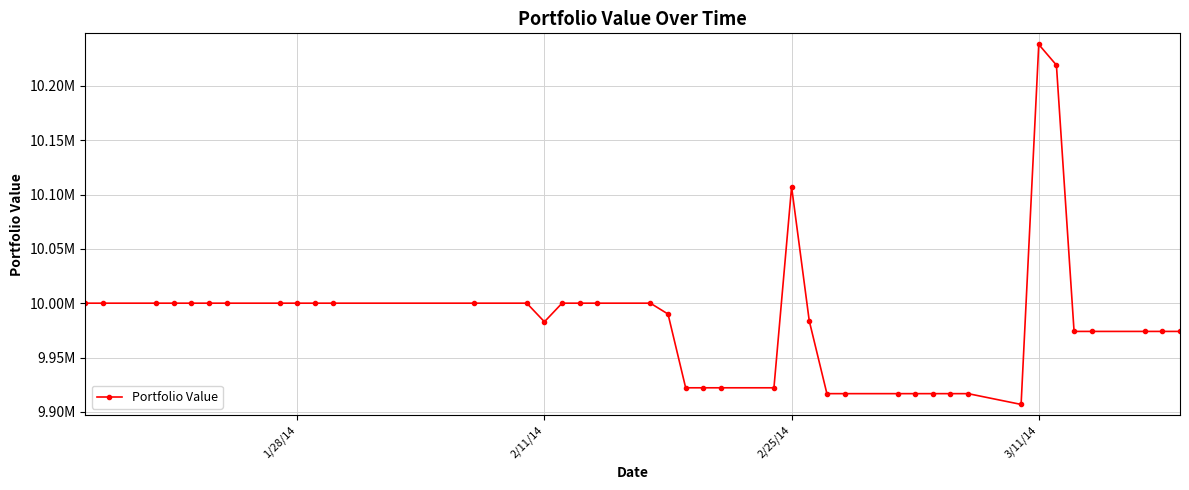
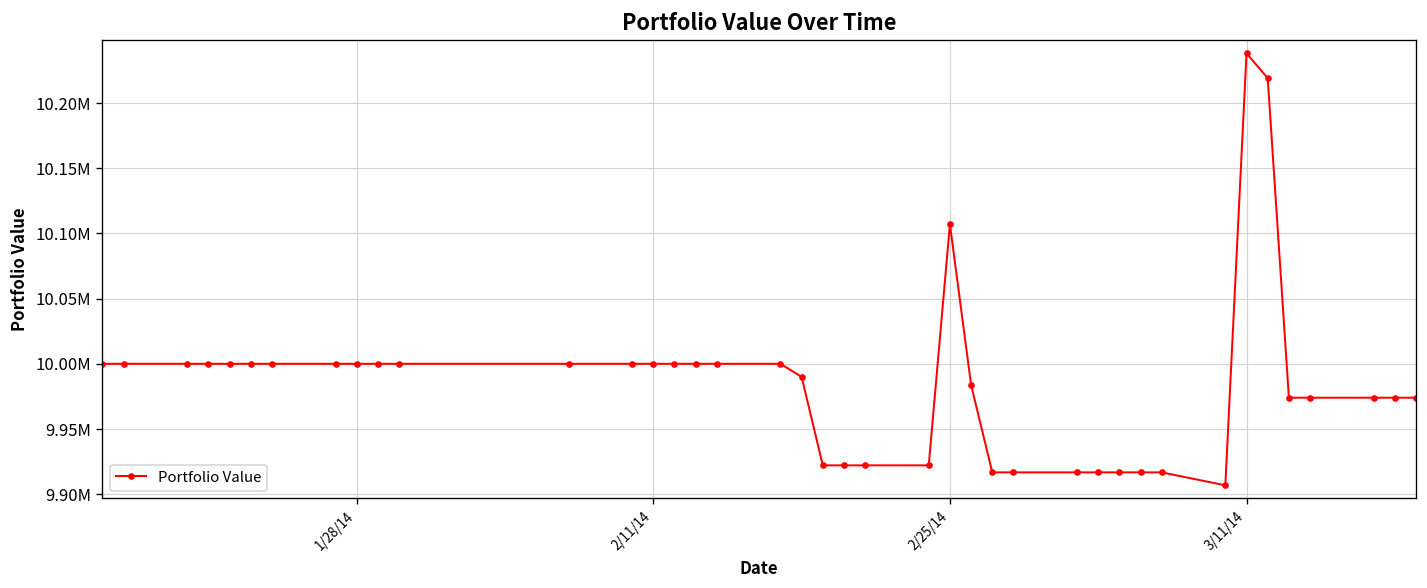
  {
    "1/28/14": 10000000,
-   "2/11/14": 9983000,
+   "2/11/14": 10000000,
    "2/25/14": 10107000,
    "3/11/14": 10238000
  }
